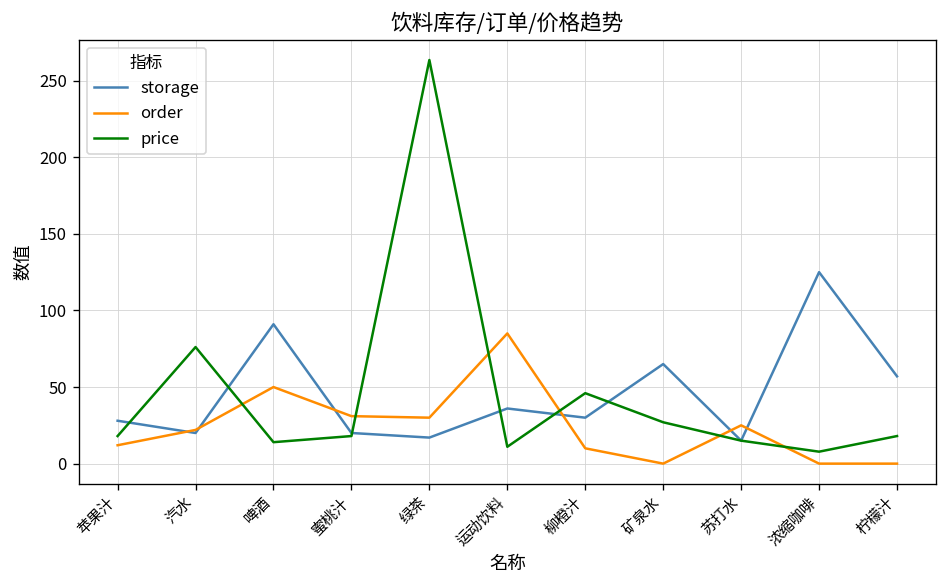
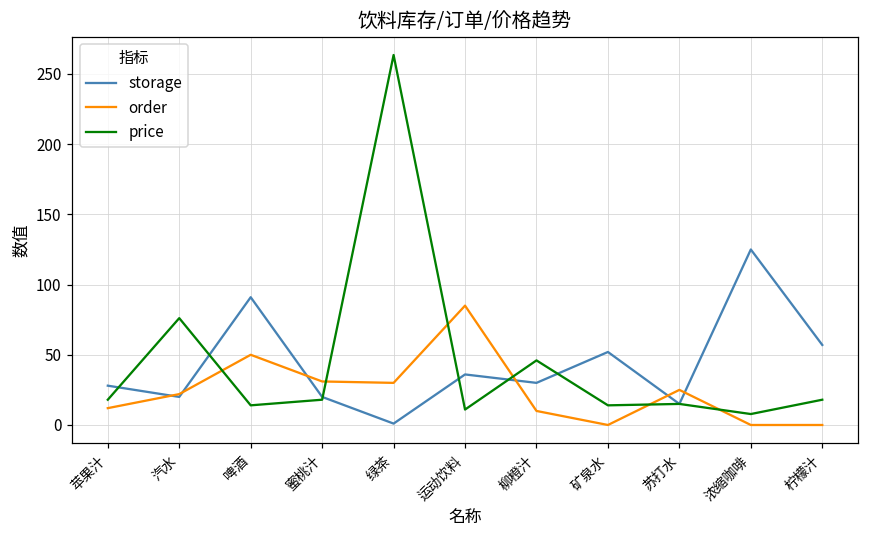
  {
    "storage": {
      "苹果汁": 28,
      "啤酒": 91,
      "蜜桃汁": 20,
-     "绿茶": 17,
+     "绿茶": 1,
      "运动饮料": 36,
      "柳橙汁": 30,
-     "矿泉水": 65,
+     "矿泉水": 52,
      "浓缩咖啡": 125,
      "柠檬汁": 57
    },
    "order": {
      "苹果汁": 12,
      "啤酒": 50,
      "蜜桃汁": 31,
      "绿茶": 30,
      "运动饮料": 85,
      "柳橙汁": 10,
      "矿泉水": 0,
      "苏打水": 25,
      "浓缩咖啡": 0,
      "柠檬汁": 0
    },
    "price": {
      "苹果汁": 18,
      "汽水": 76,
      "啤酒": 14,
      "蜜桃汁": 18,
      "绿茶": 264,
      "运动饮料": 11,
      "柳橙汁": 46,
-     "矿泉水": 27,
+     "矿泉水": 14,
      "浓缩咖啡": 8,
      "柠檬汁": 18
    }
  }
